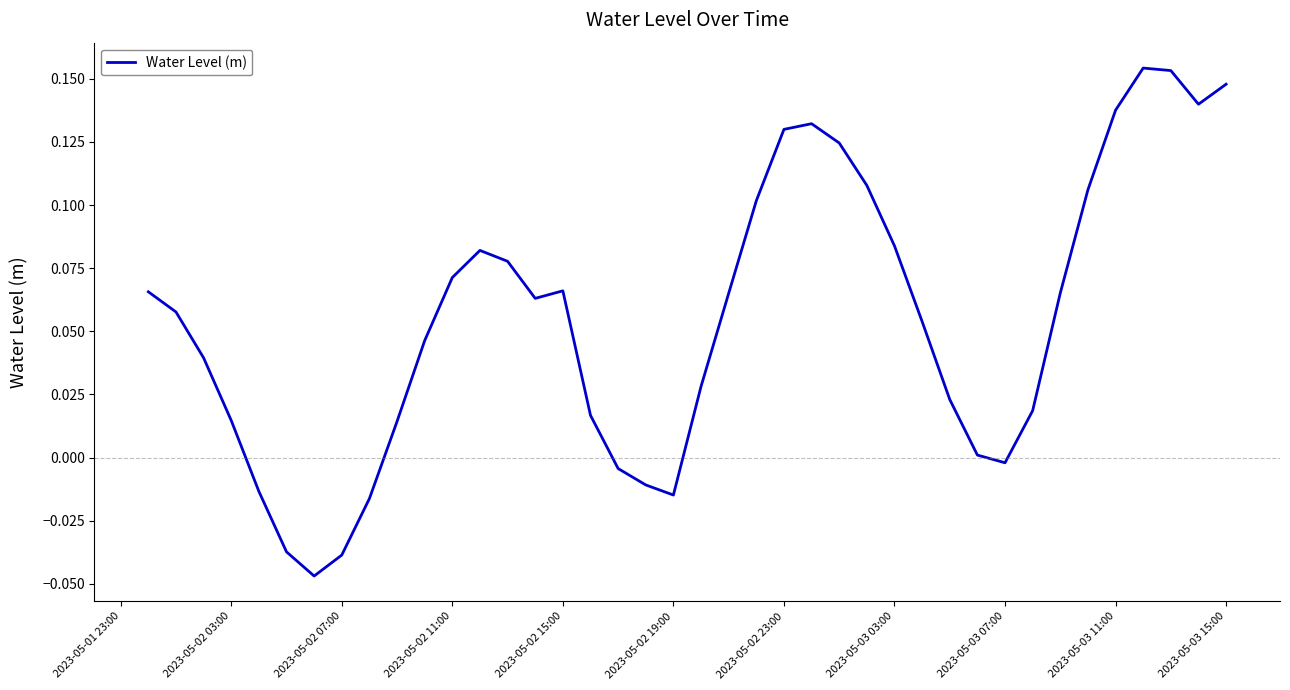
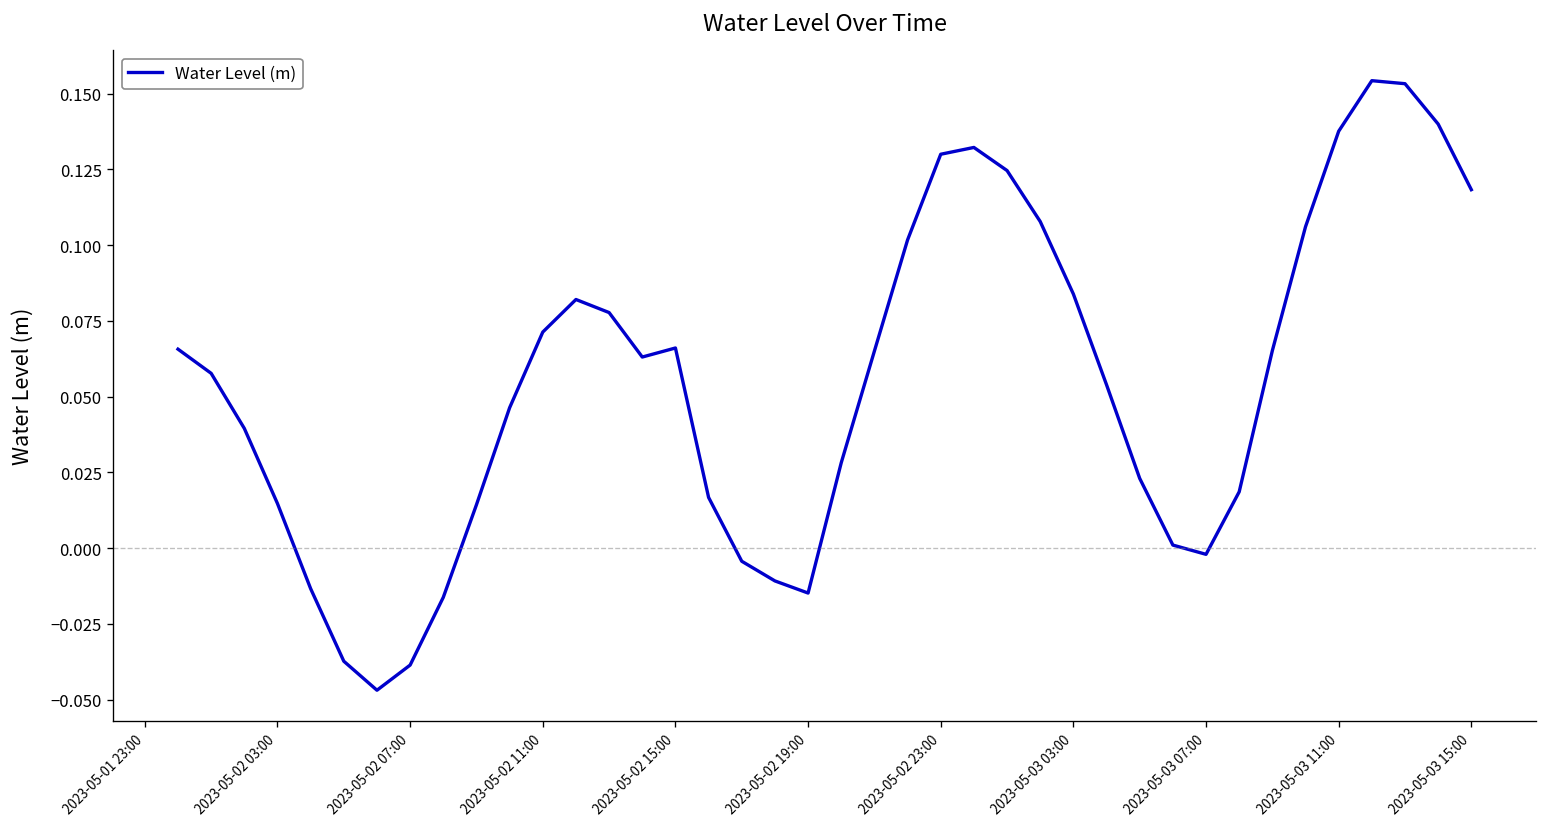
  {
    "2023-05-02 03:00": 0.015,
    "2023-05-02 07:00": -0.039,
    "2023-05-02 11:00": 0.071,
    "2023-05-02 15:00": 0.066,
    "2023-05-02 19:00": -0.015,
    "2023-05-02 23:00": 0.130,
    "2023-05-03 03:00": 0.084,
    "2023-05-03 07:00": -0.002,
    "2023-05-03 11:00": 0.138,
-   "2023-05-03 15:00": 0.148
+   "2023-05-03 15:00": 0.118
  }
